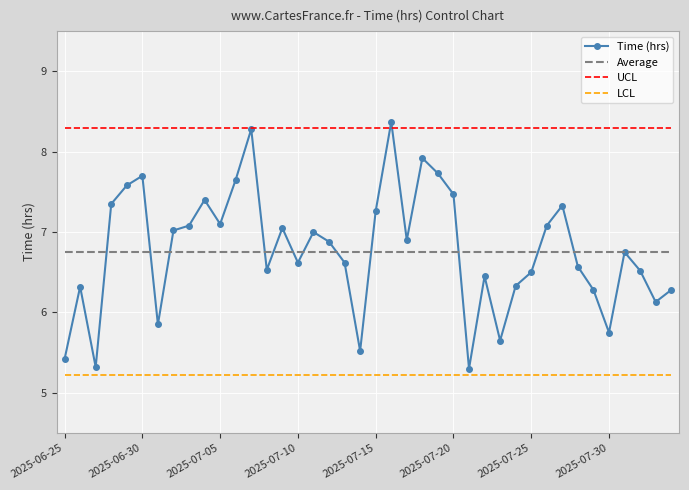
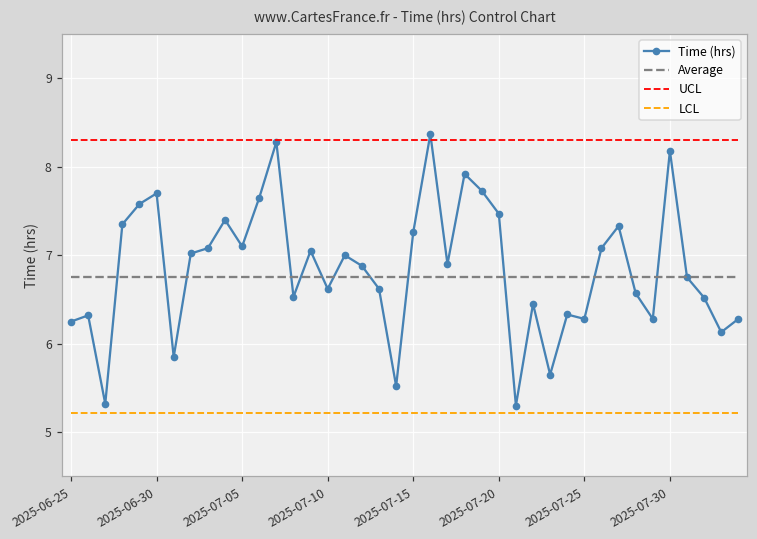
  {
    "Time (hrs)": {
-     "2025-06-25": 5.4,
+     "2025-06-25": 6.3,
      "2025-06-30": 7.7,
      "2025-07-05": 7.1,
      "2025-07-10": 6.6,
      "2025-07-15": 7.3,
      "2025-07-20": 7.5,
-     "2025-07-25": 6.5,
-     "2025-07-30": 5.8
+     "2025-07-25": 6.3,
+     "2025-07-30": 8.2
    },
    "Average": {
      "2025-06-25": 6.8,
      "2025-06-30": 6.8,
      "2025-07-05": 6.8,
      "2025-07-10": 6.8,
      "2025-07-15": 6.8,
      "2025-07-20": 6.8,
      "2025-07-25": 6.8,
      "2025-07-30": 6.8
    },
    "UCL": {
      "2025-06-25": 8.3,
      "2025-06-30": 8.3,
      "2025-07-05": 8.3,
      "2025-07-10": 8.3,
      "2025-07-15": 8.3,
      "2025-07-20": 8.3,
      "2025-07-25": 8.3,
      "2025-07-30": 8.3
    },
    "LCL": {
      "2025-06-25": 5.2,
      "2025-06-30": 5.2,
      "2025-07-05": 5.2,
      "2025-07-10": 5.2,
      "2025-07-15": 5.2,
      "2025-07-20": 5.2,
      "2025-07-25": 5.2,
      "2025-07-30": 5.2
    }
  }
